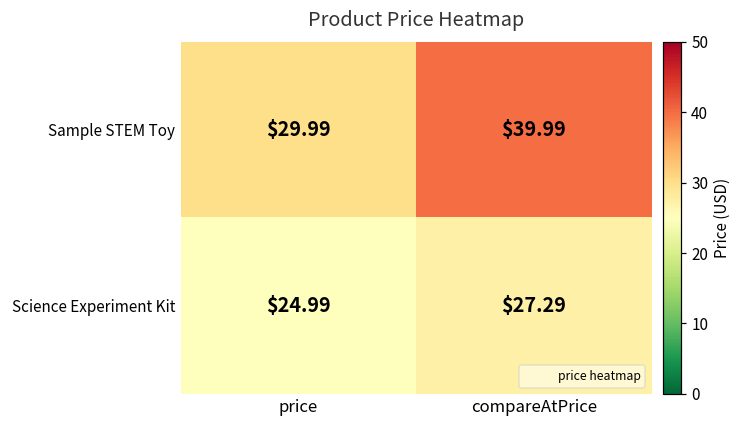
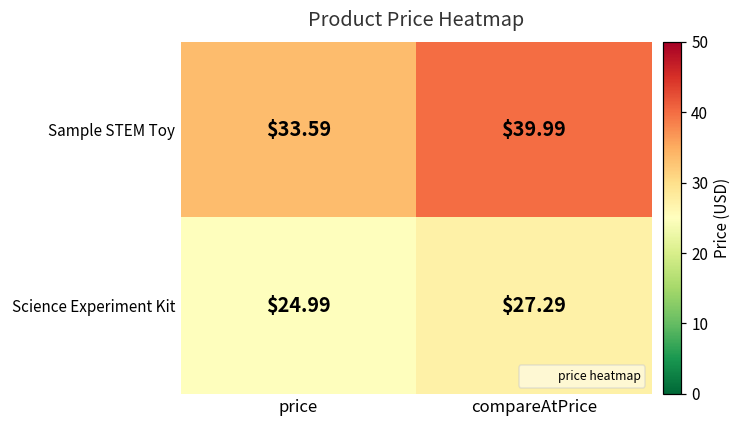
  {
    "Sample STEM Toy": {
-     "price": "$29.99",
+     "price": "$33.59",
      "compareAtPrice": "$39.99"
    },
    "Science Experiment Kit": {
      "price": "$24.99",
      "compareAtPrice": "$27.29"
    }
  }
